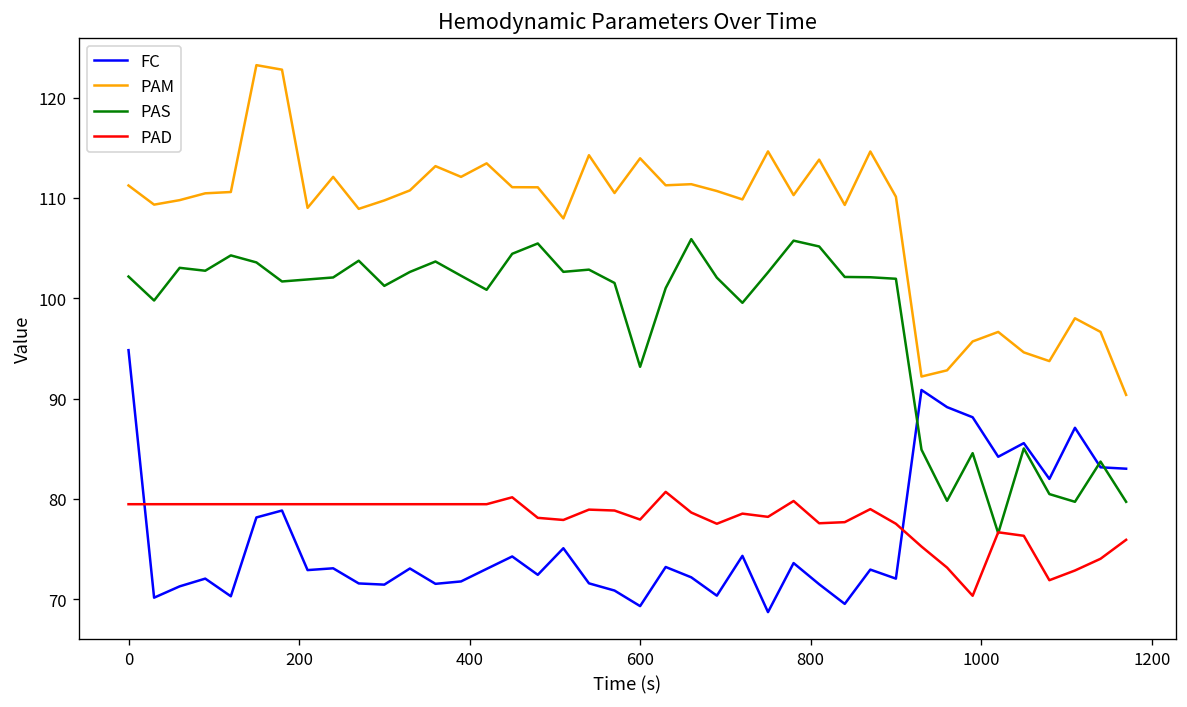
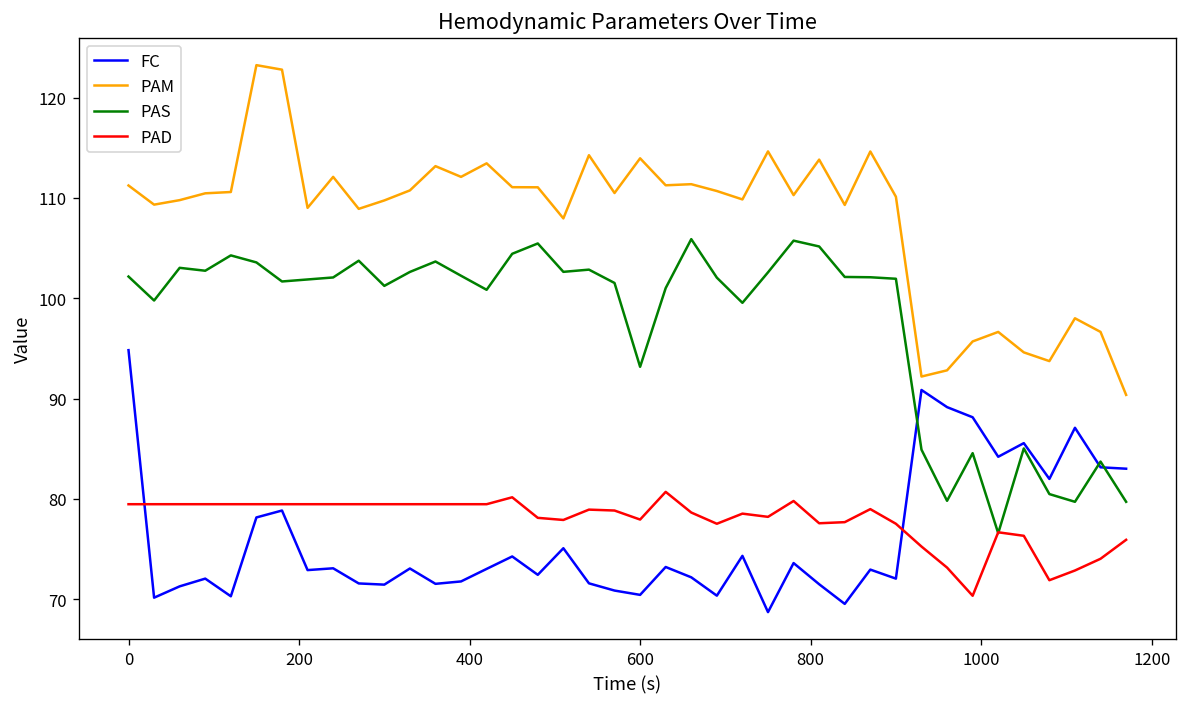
  {
    "FC": {
      "0": 95,
-     "600": 69
+     "600": 70
    },
    "PAM": {
      "0": 111,
      "600": 114
    },
    "PAS": {
      "0": 102,
      "600": 93
    },
    "PAD": {
      "0": 79,
      "600": 78
    }
  }
